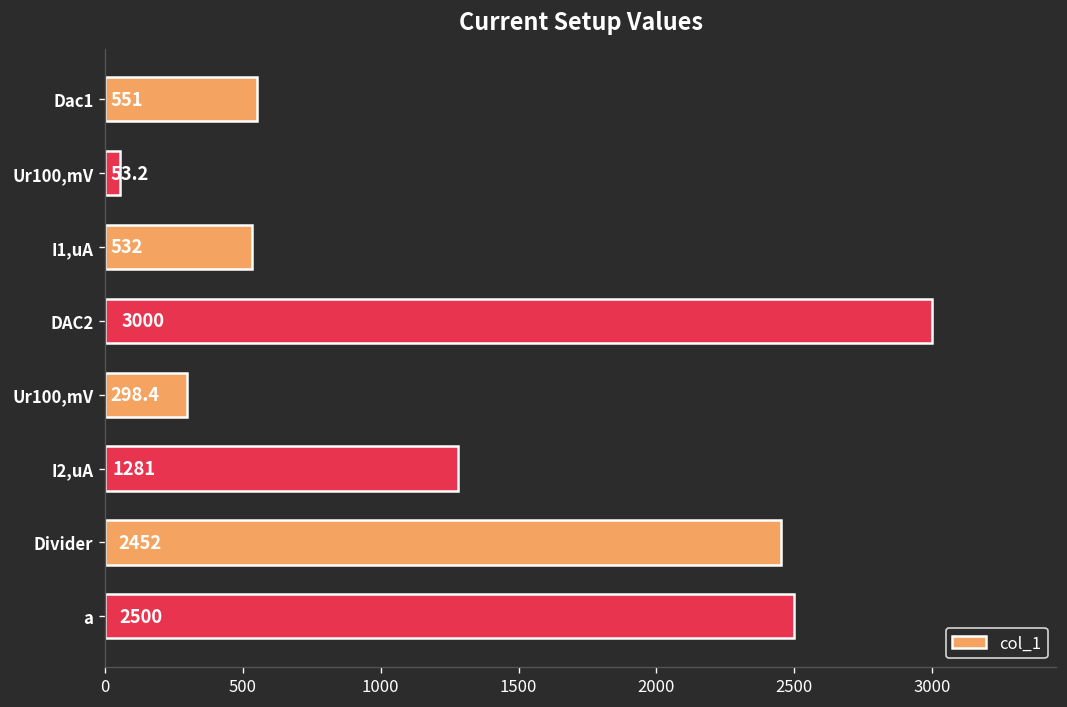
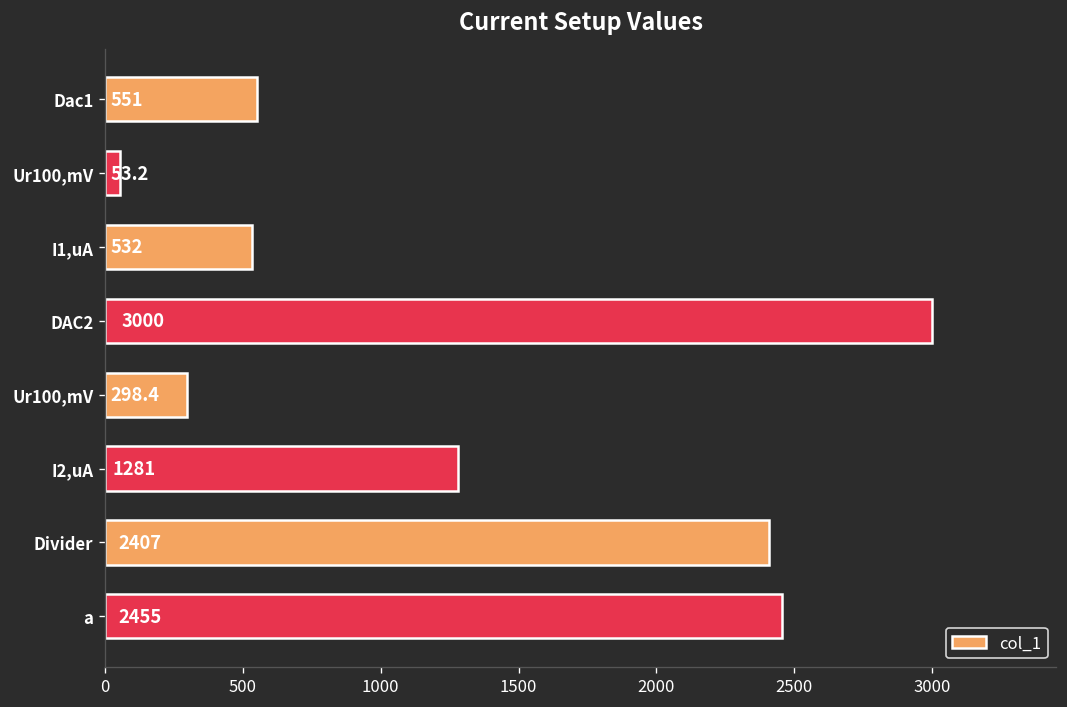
  {
    "Dac1": 551,
    "I1,uA": 532,
    "DAC2": 3000,
    "I2,uA": 1281,
-   "Divider": 2452,
-   "a": 2500
+   "Divider": 2407,
+   "a": 2455
  }
